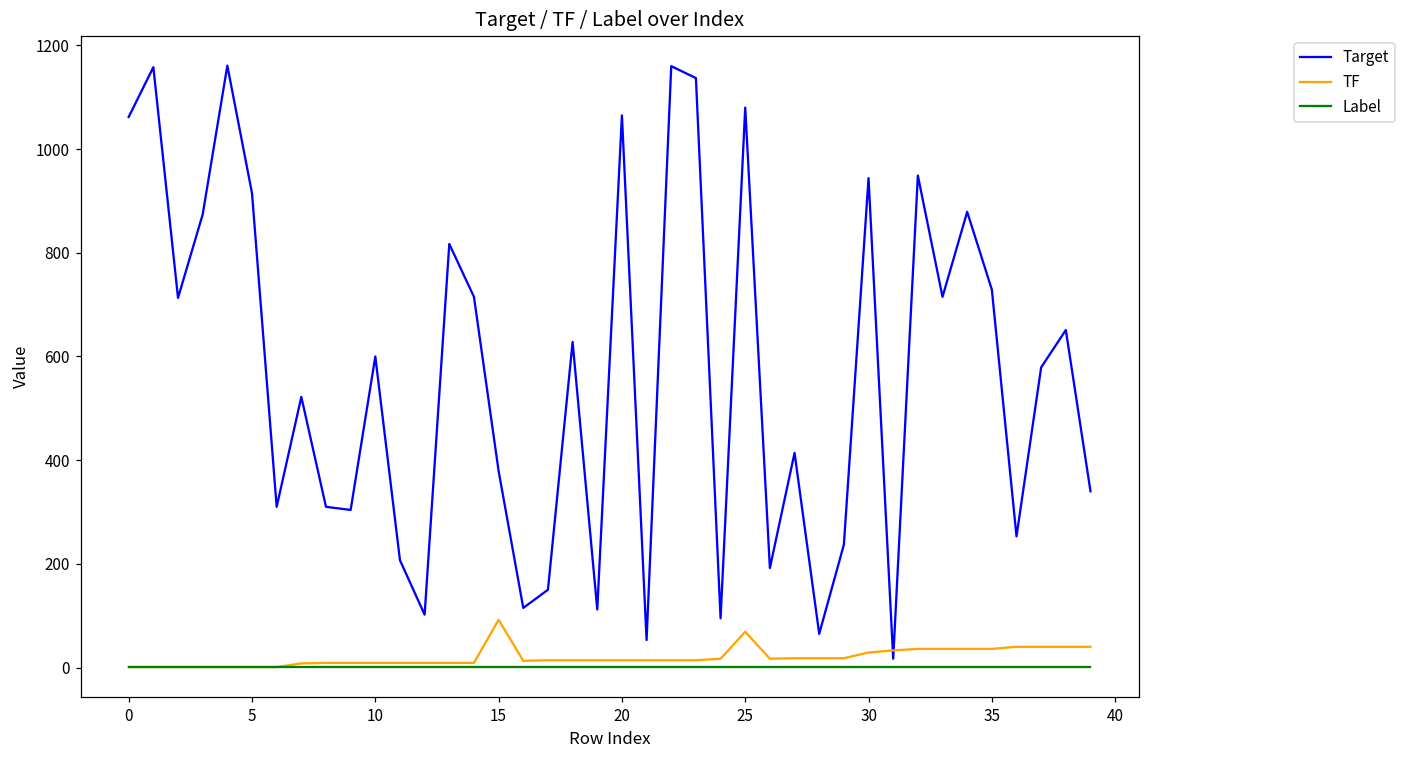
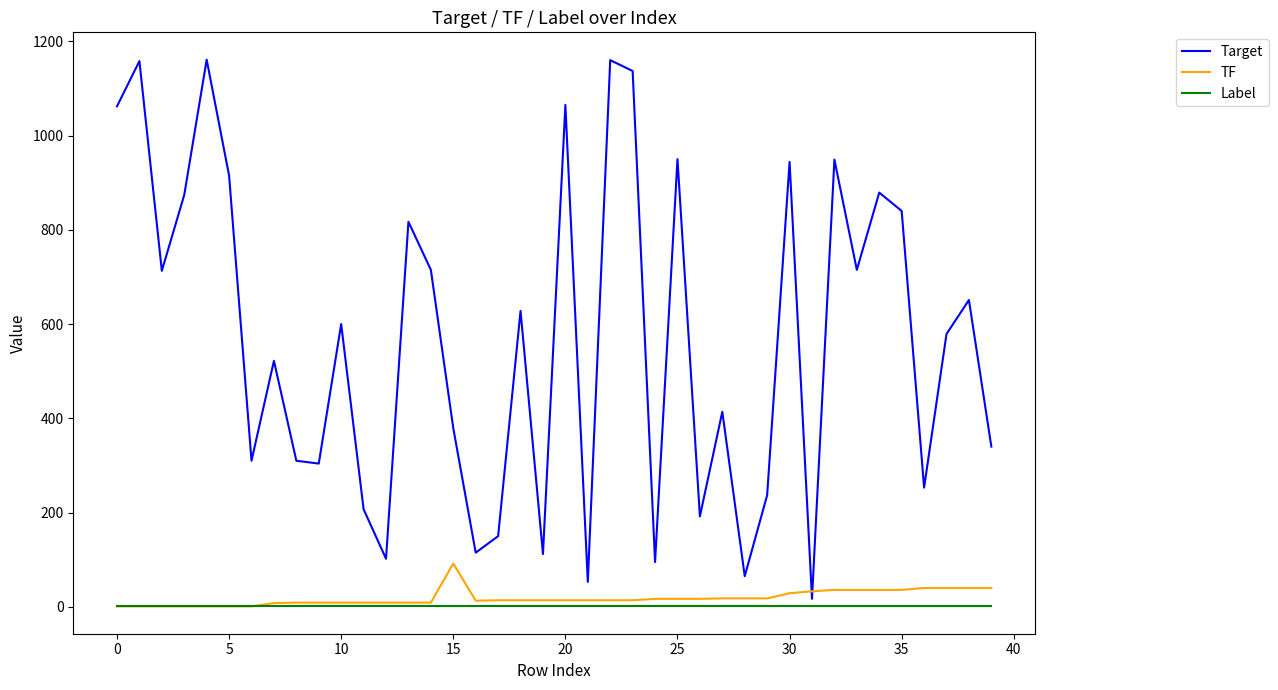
  {
    "Target": {
      "0": 1060,
      "5": 920,
      "10": 600,
      "15": 380,
      "20": 1070,
-     "25": 1080,
+     "25": 950,
      "30": 940,
-     "35": 730
+     "35": 840
    },
    "TF": {
      "10": 10,
      "15": 90,
      "20": 10,
-     "25": 70,
+     "25": 20,
      "30": 30,
      "35": 40
    },
    "Label": {
      "10": 0,
      "15": 0,
      "20": 0,
      "25": 0,
      "30": 0,
      "35": 0
    }
  }
